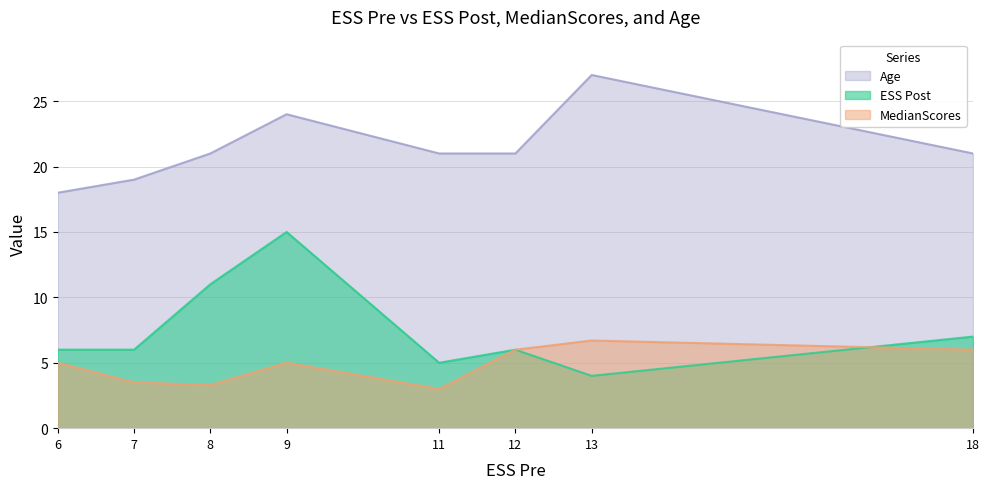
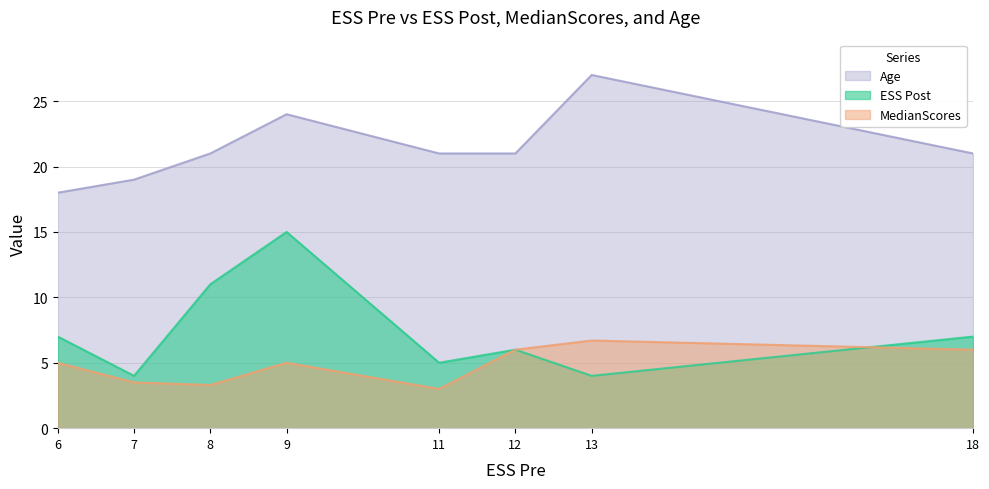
  {
    "Age": {
      "6": 18,
      "7": 19,
      "8": 21,
      "9": 24,
      "11": 21,
      "12": 21,
      "13": 27,
      "18": 21
    },
    "ESS Post": {
-     "6": 6,
-     "7": 6,
+     "6": 7,
+     "7": 4,
      "8": 11,
      "9": 15,
      "11": 5,
      "13": 4,
      "18": 7
    },
    "MedianScores": {
      "6": 5,
      "7": 3.5,
      "8": 3.3,
      "9": 5,
      "11": 3,
      "13": 6.7,
      "18": 6
    }
  }
